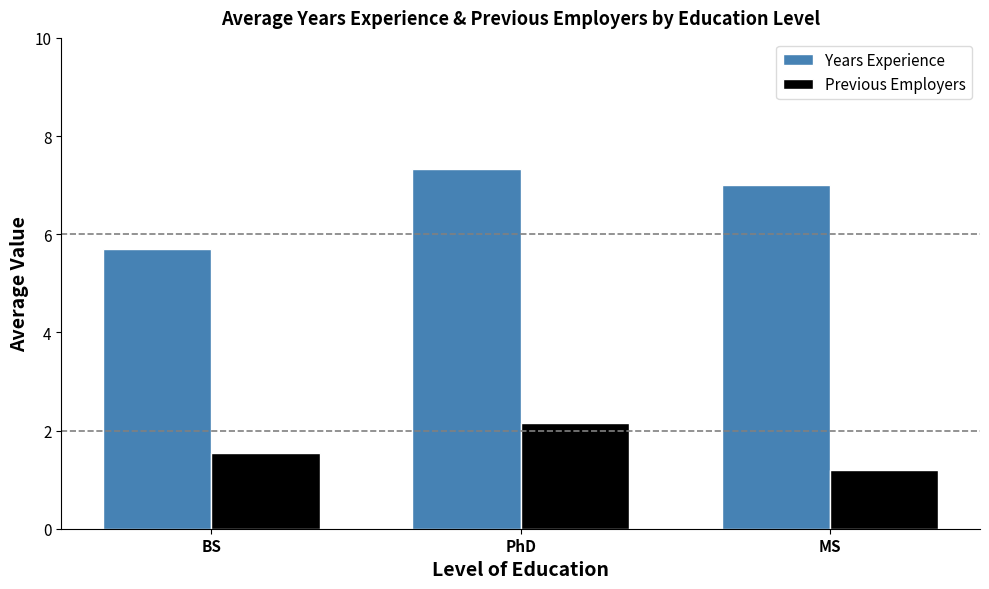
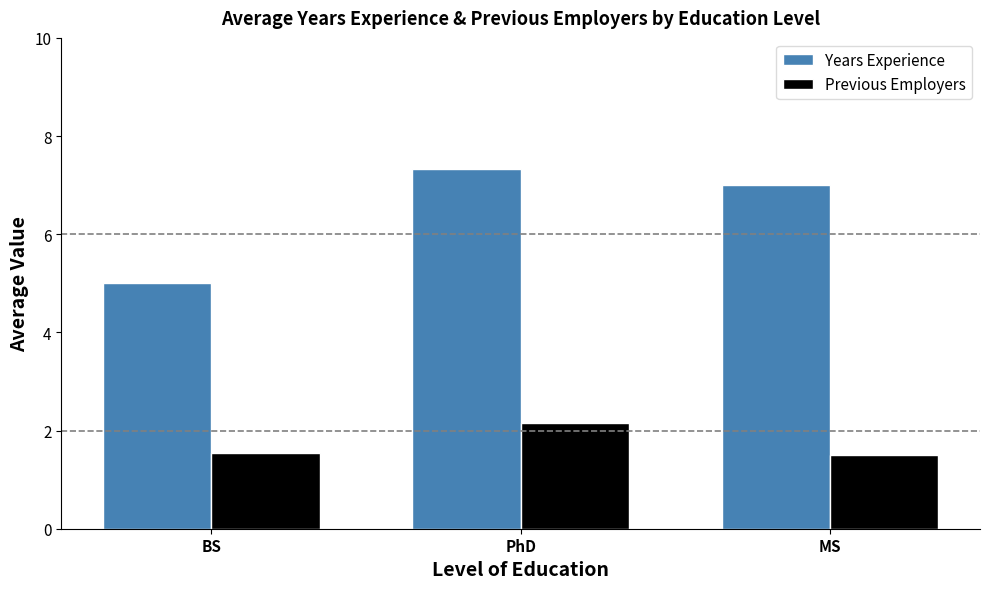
  {
    "Years Experience": {
-     "BS": 5.7,
+     "BS": 5.0,
      "PhD": 7.3,
      "MS": 7.0
    },
    "Previous Employers": {
      "BS": 1.5,
      "PhD": 2.1,
-     "MS": 1.2
+     "MS": 1.5
    }
  }
